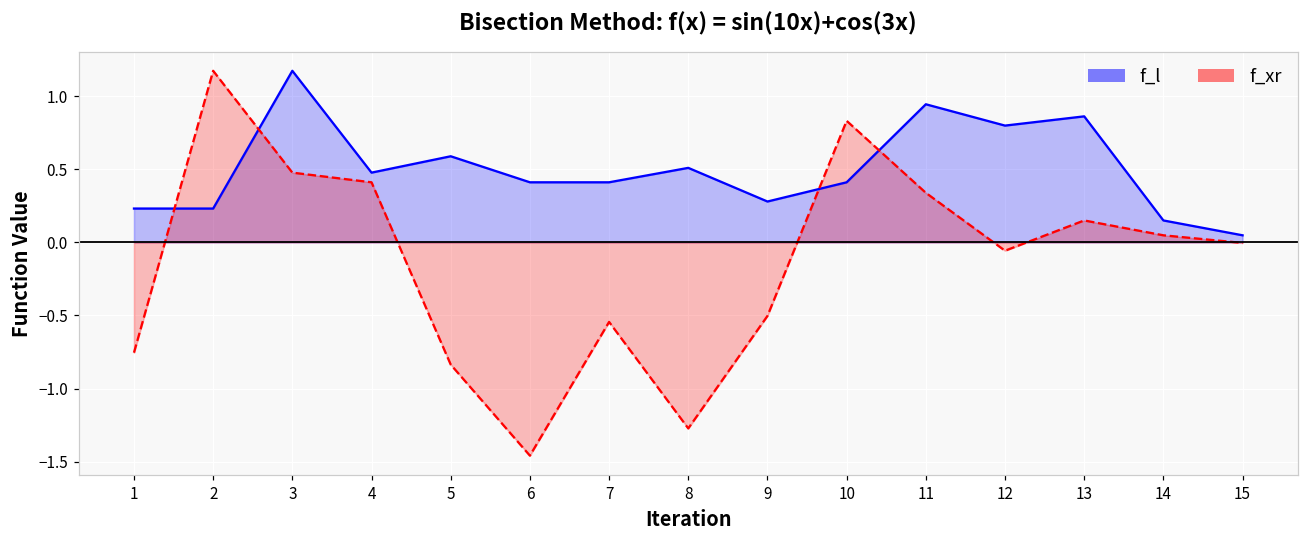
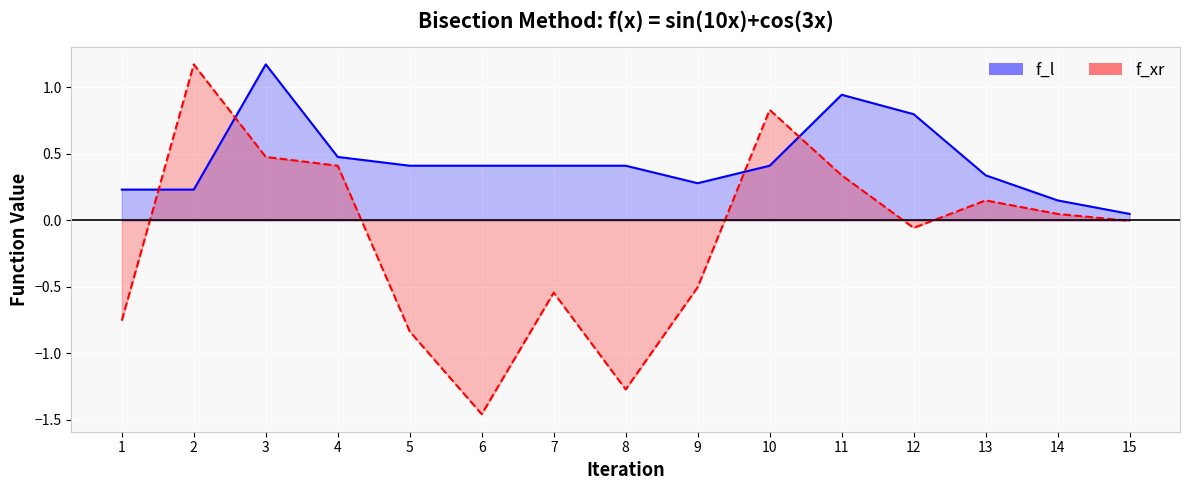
  {
    "f_l": {
      "1": 0.23,
      "2": 0.23,
      "3": 1.17,
      "4": 0.48,
-     "5": 0.59,
+     "5": 0.41,
      "6": 0.41,
      "7": 0.41,
-     "8": 0.51,
+     "8": 0.41,
      "9": 0.28,
      "10": 0.41,
      "11": 0.94,
      "12": 0.80,
-     "13": 0.86,
+     "13": 0.34,
      "14": 0.15,
      "15": 0.05
    }
  }
